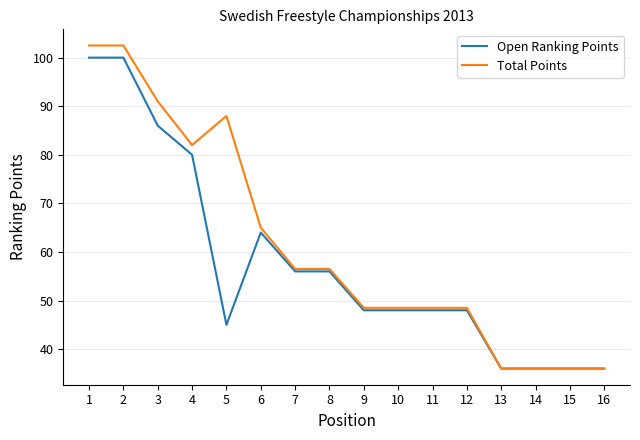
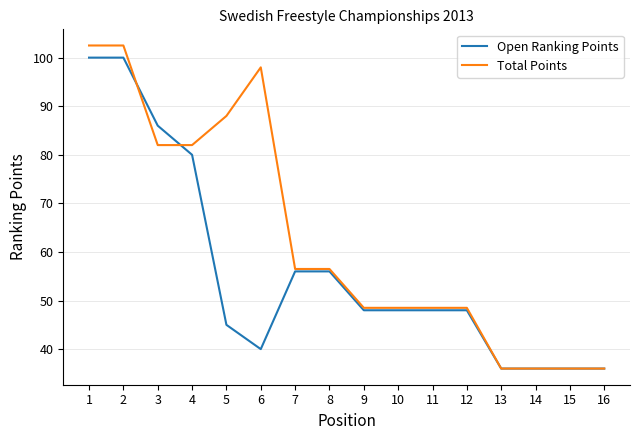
  {
    "Open Ranking Points": {
      "1": 100,
      "2": 100,
      "3": 86,
      "4": 80,
      "5": 45,
-     "6": 64
+     "6": 40
    },
    "Total Points": {
      "1": 103,
      "2": 103,
-     "3": 91,
+     "3": 82,
      "4": 82,
      "5": 88,
-     "6": 65
+     "6": 98
    }
  }
